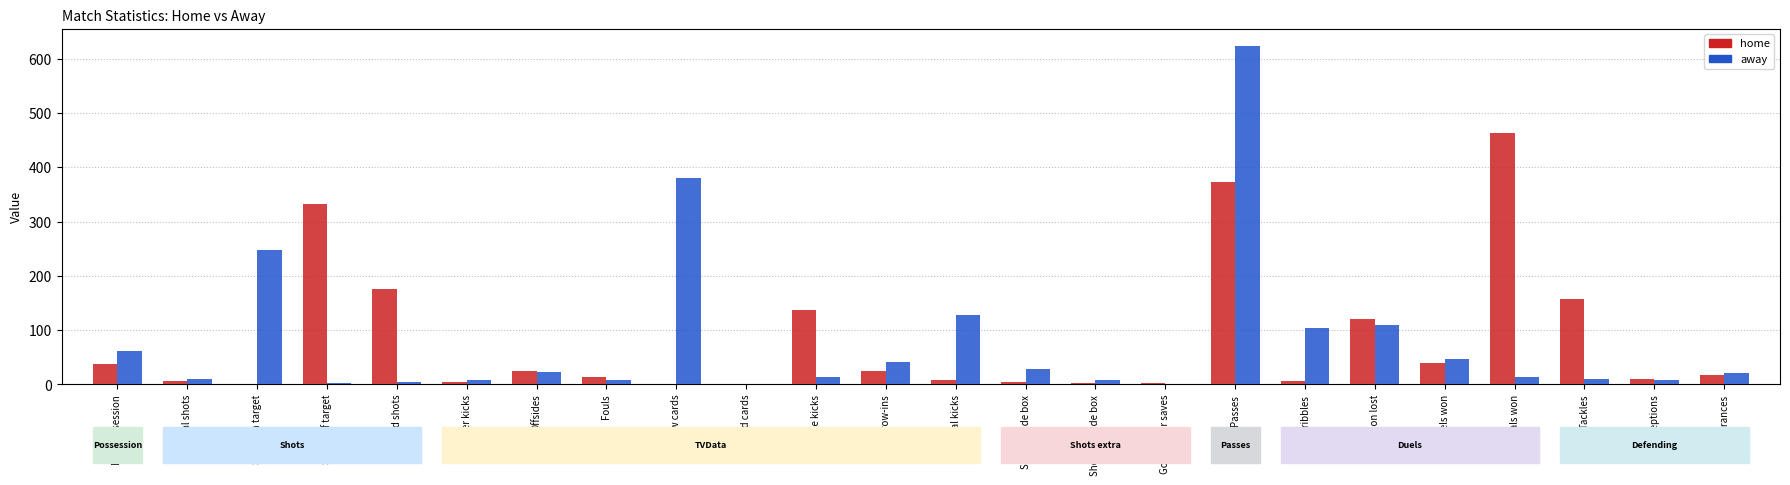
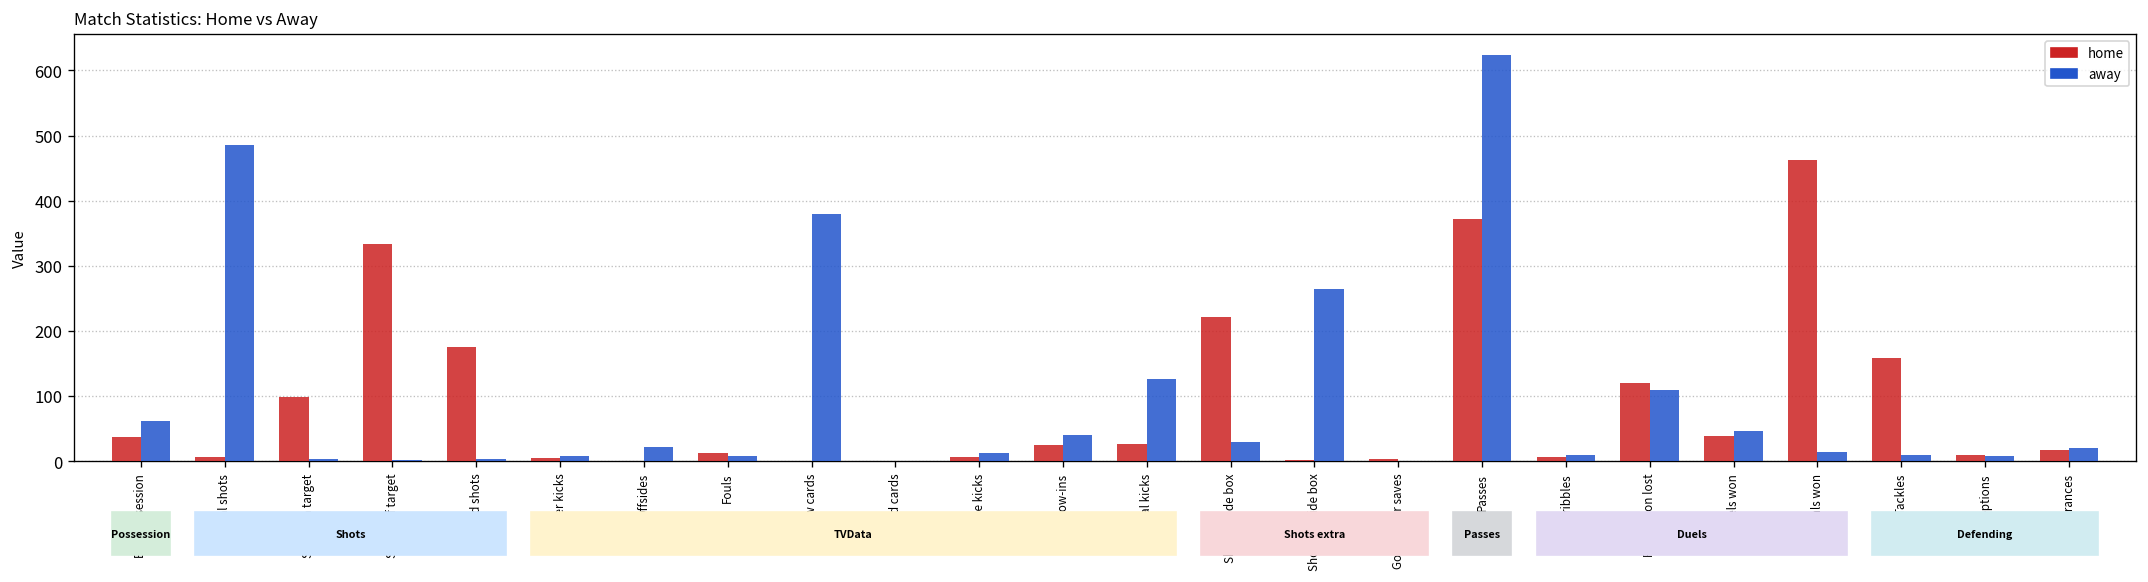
  {
    "home": {
      "Ball possession": 40,
      "Total shots": 10,
-     "Shots on target": 0,
+     "Shots on target": 100,
      "Shots off target": 330,
      "Blocked shots": 180,
      "Corner kicks": 10,
-     "Offsides": 30,
+     "Offsides": 0,
      "Fouls": 10,
      "Yellow cards": 0,
-     "Free kicks": 140,
+     "Free kicks": 10,
      "Throw-ins": 30,
-     "Goal kicks": 10,
-     "Shots inside box": 0,
+     "Goal kicks": 30,
+     "Shots inside box": 220,
      "Passes": 370,
      "Dribbles": 10,
      "Possession lost": 120,
      "Duels won": 40,
      "Aerials won": 460,
      "Tackles": 160,
      "Interceptions": 10,
      "Clearances": 20
    },
    "away": {
      "Ball possession": 60,
-     "Total shots": 10,
-     "Shots on target": 250,
+     "Total shots": 490,
+     "Shots on target": 0,
      "Corner kicks": 10,
      "Offsides": 20,
      "Fouls": 10,
      "Yellow cards": 380,
      "Red cards": 0,
      "Free kicks": 10,
      "Throw-ins": 40,
      "Goal kicks": 130,
      "Shots inside box": 30,
-     "Shots outside box": 10,
+     "Shots outside box": 260,
      "Goalkeeper saves": 0,
      "Passes": 620,
-     "Dribbles": 100,
+     "Dribbles": 10,
      "Possession lost": 110,
      "Duels won": 50,
      "Aerials won": 10,
      "Tackles": 10,
      "Interceptions": 10,
      "Clearances": 20
    }
  }
